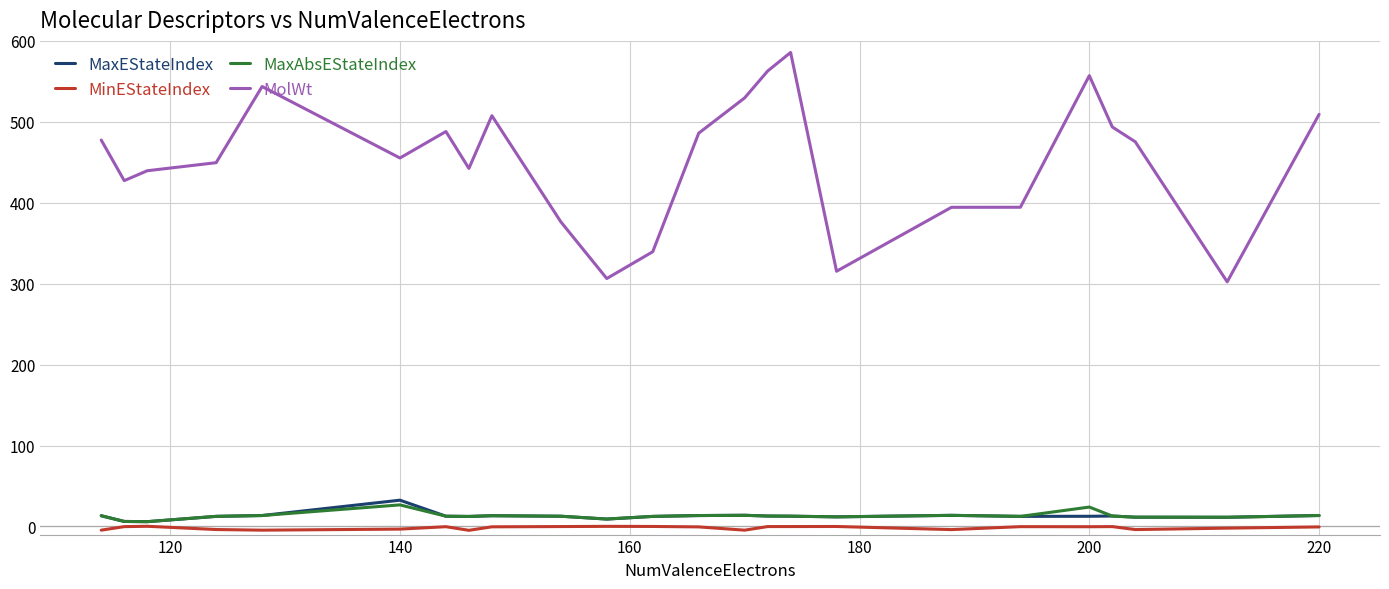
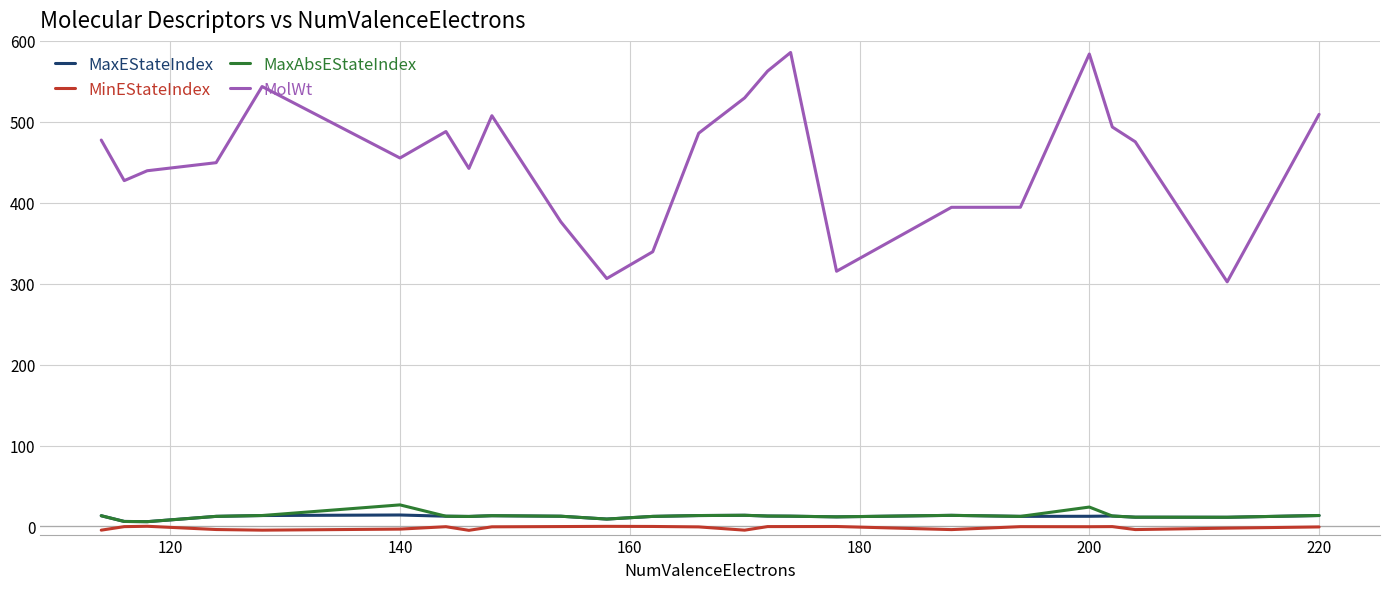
  {
    "MaxEStateIndex": {
-     "140": 30,
+     "140": 10,
      "200": 10
    },
    "MinEStateIndex": {
      "140": 0,
      "200": 0,
      "220": 0
    },
    "MaxAbsEStateIndex": {
      "140": 30,
      "200": 20
    },
    "MolWt": {
      "140": 460,
-     "200": 560,
+     "200": 580,
      "220": 510
    }
  }
